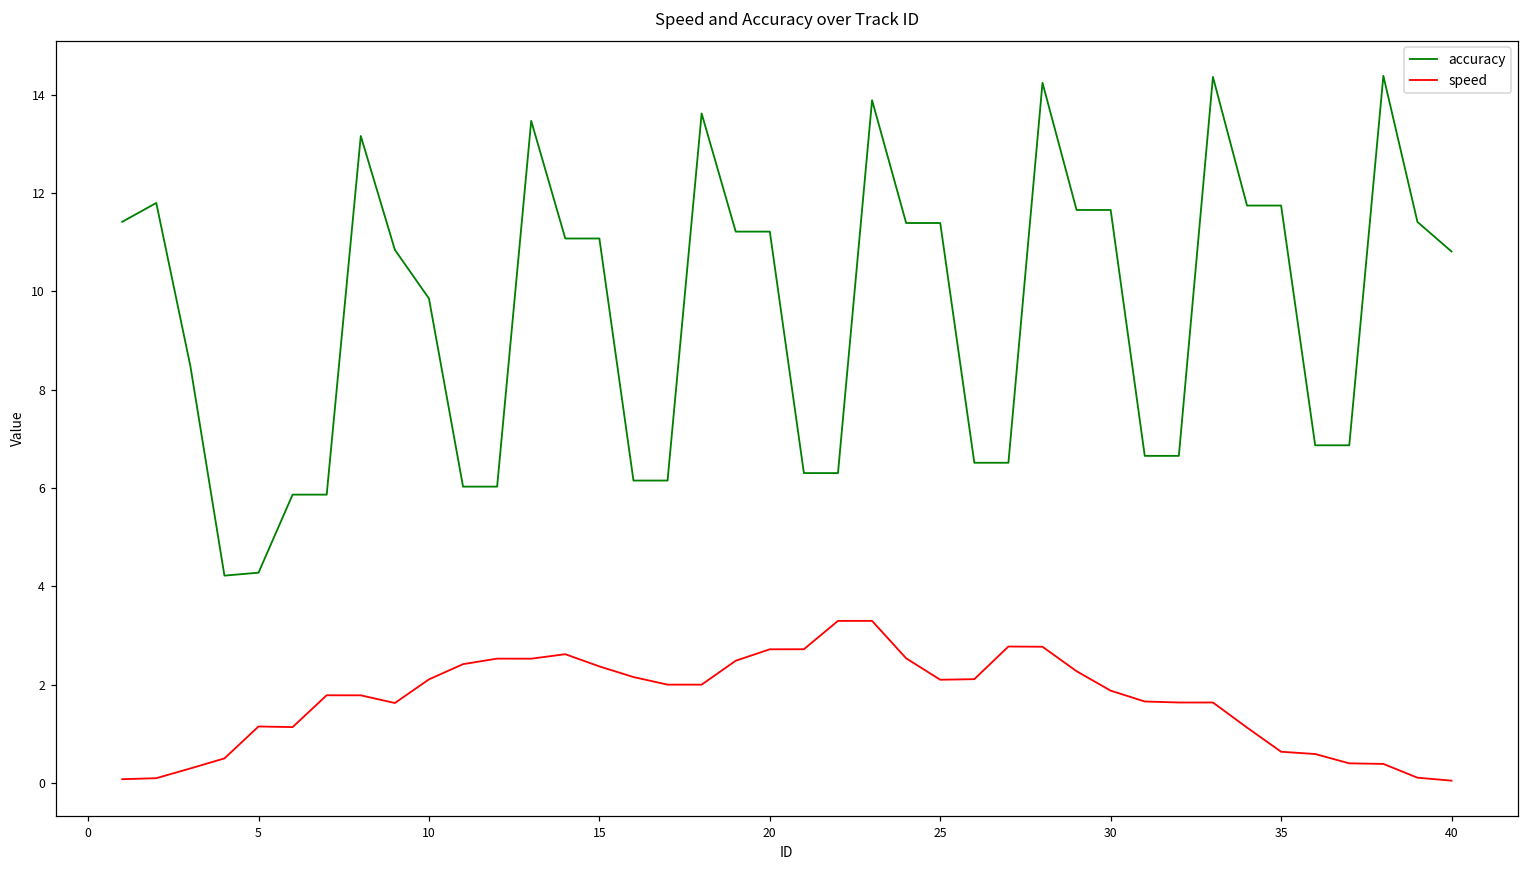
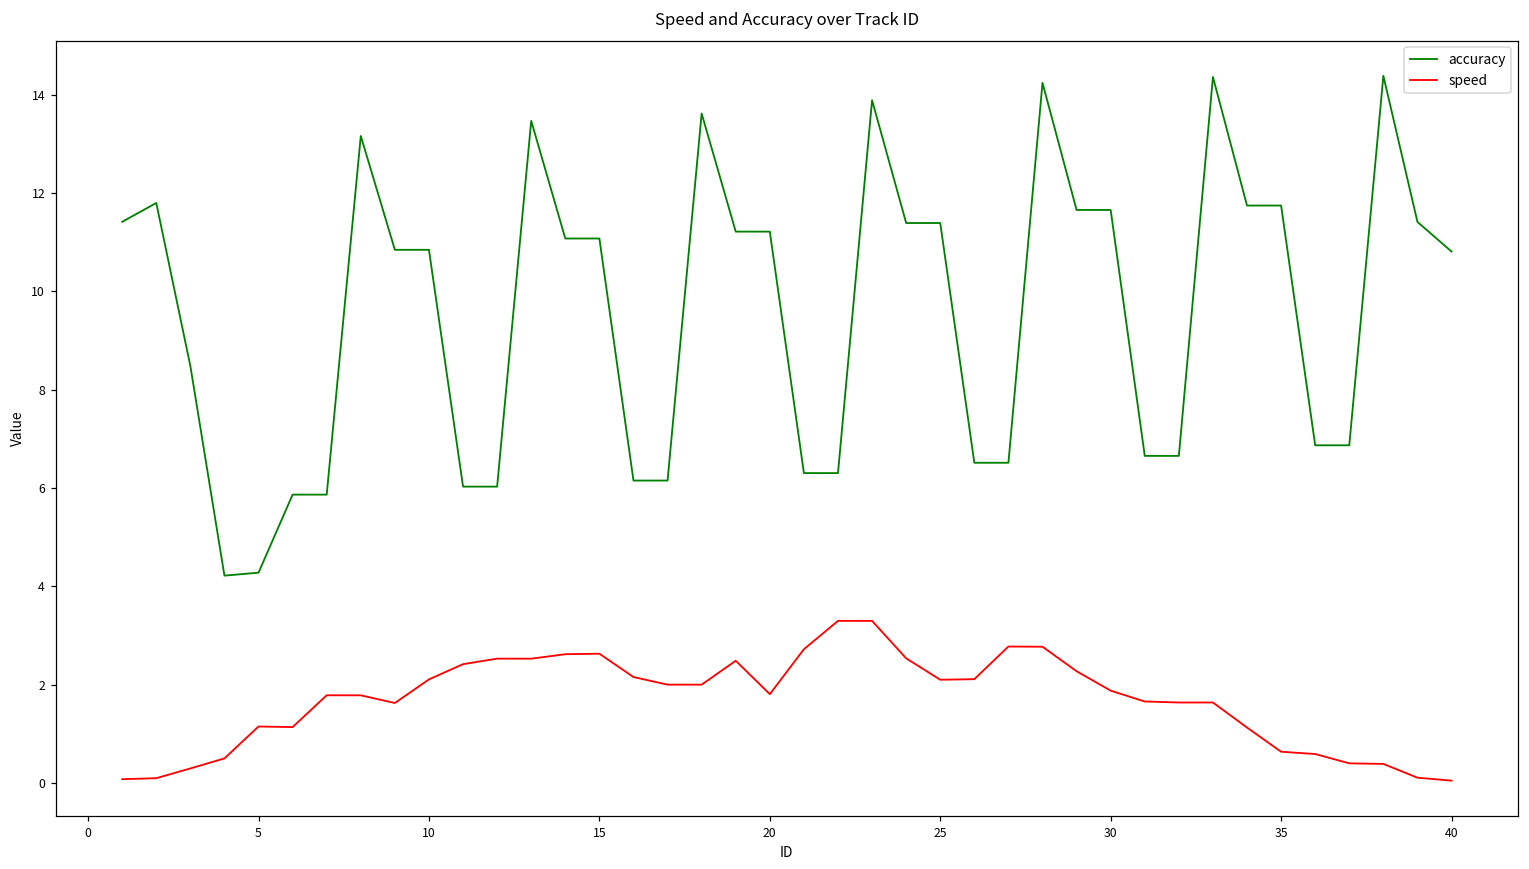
  {
    "accuracy": {
      "5": 4.3,
-     "10": 9.9,
+     "10": 10.8,
      "15": 11.1,
      "20": 11.2,
      "25": 11.4,
      "30": 11.7,
      "35": 11.7,
      "40": 10.8
    },
    "speed": {
      "5": 1.2,
      "10": 2.1,
-     "15": 2.4,
-     "20": 2.7,
+     "15": 2.6,
+     "20": 1.8,
      "25": 2.1,
      "30": 1.9,
      "35": 0.6,
      "40": 0.1
    }
  }
